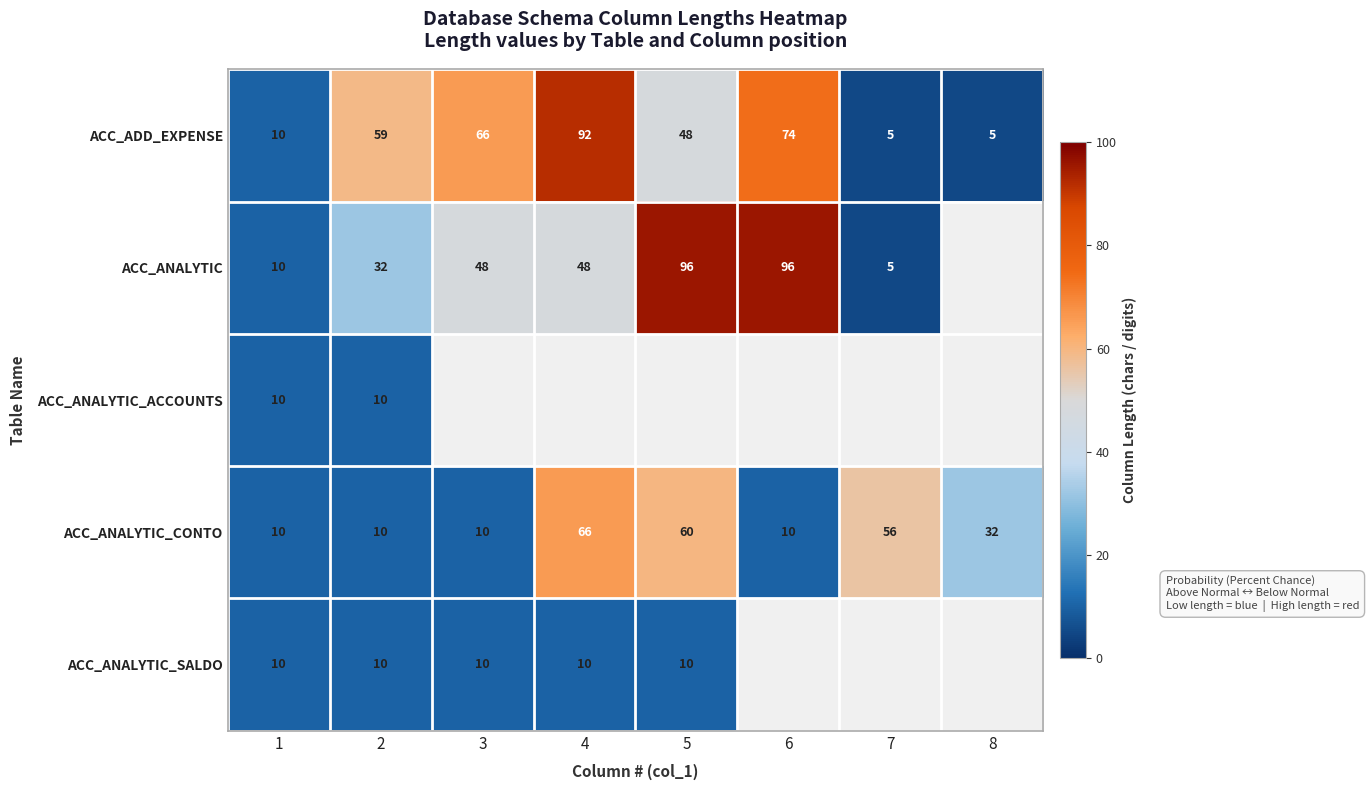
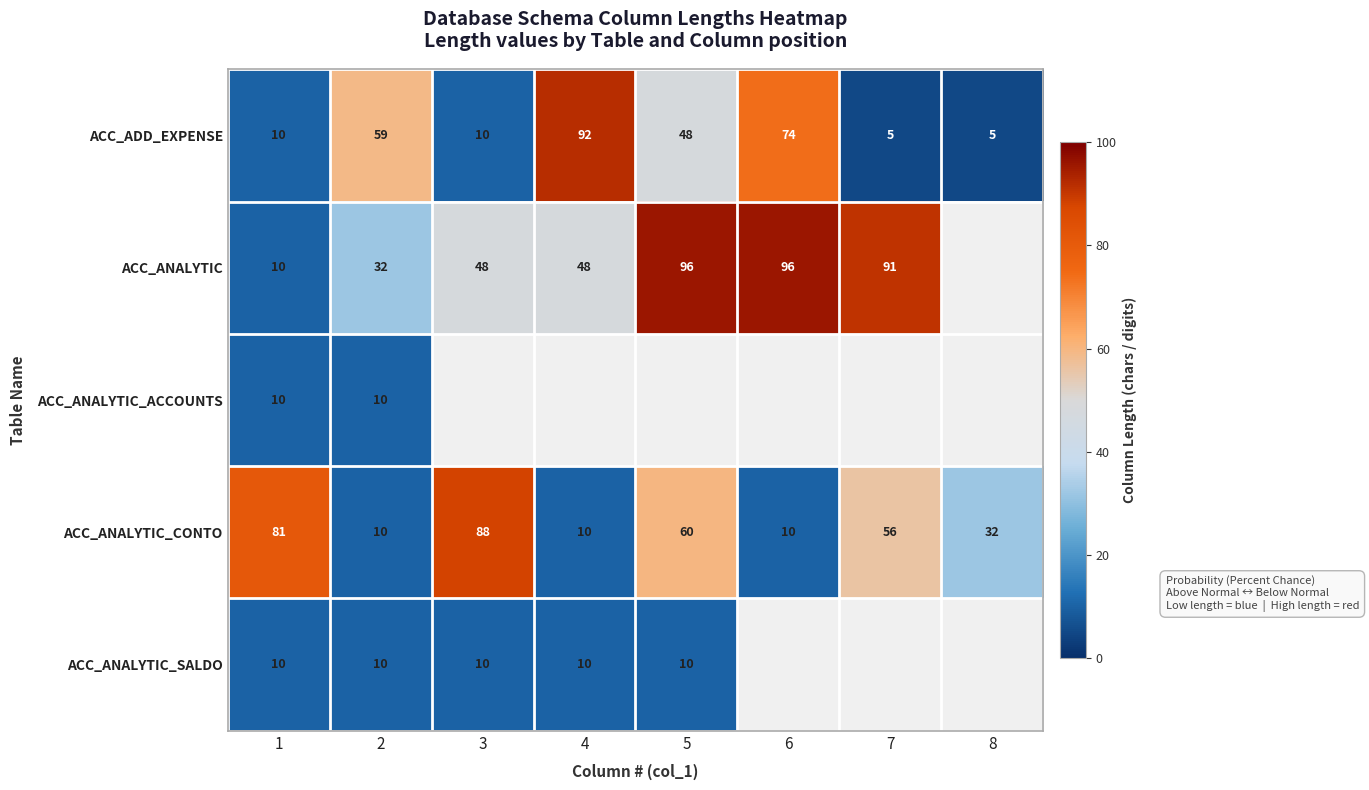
  {
    "ACC_ADD_EXPENSE": {
      "1": 10,
      "2": 59,
-     "3": 66,
+     "3": 10,
      "4": 92,
      "5": 48,
      "6": 74,
      "7": 5,
      "8": 5
    },
    "ACC_ANALYTIC": {
      "1": 10,
      "2": 32,
      "3": 48,
      "4": 48,
      "5": 96,
      "6": 96,
-     "7": 5
+     "7": 91
    },
    "ACC_ANALYTIC_ACCOUNTS": {
      "1": 10,
      "2": 10
    },
    "ACC_ANALYTIC_CONTO": {
-     "1": 10,
+     "1": 81,
      "2": 10,
-     "3": 10,
-     "4": 66,
+     "3": 88,
+     "4": 10,
      "5": 60,
      "6": 10,
      "7": 56,
      "8": 32
    },
    "ACC_ANALYTIC_SALDO": {
      "1": 10,
      "2": 10,
      "3": 10,
      "4": 10,
      "5": 10
    }
  }
